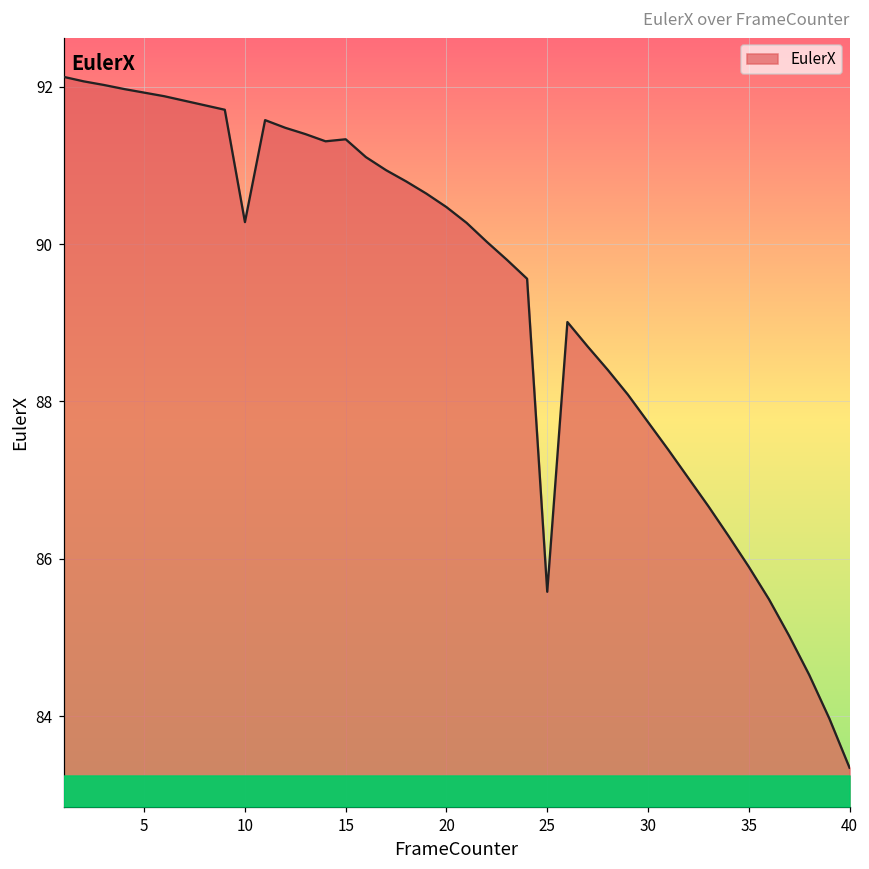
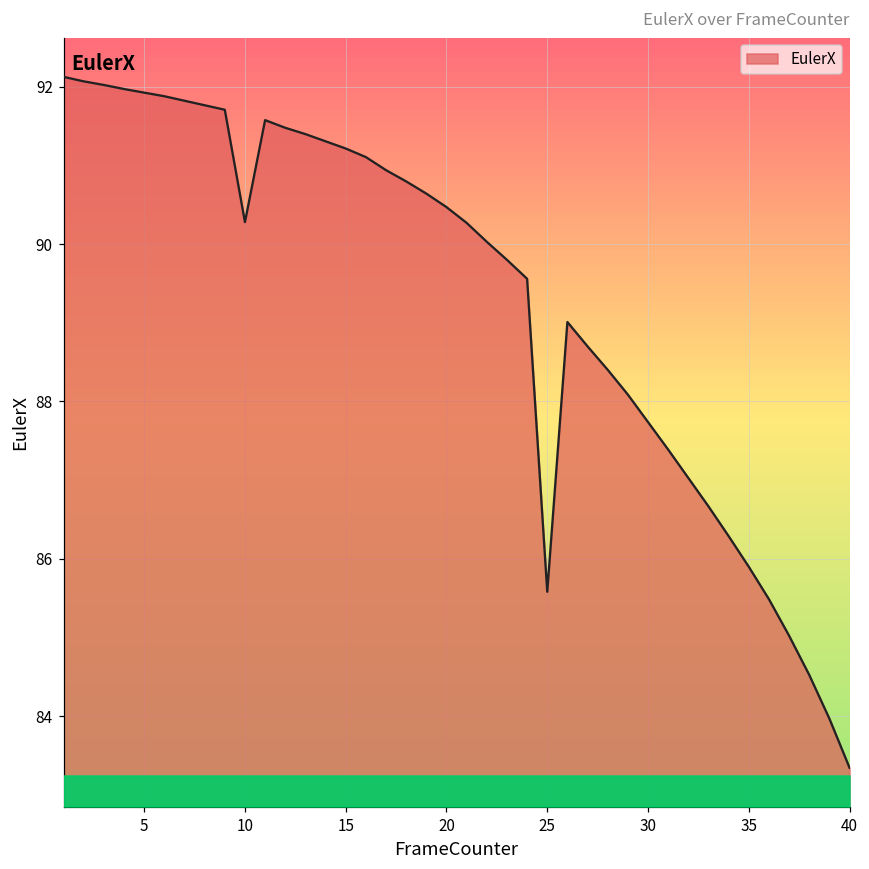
  {
    "EulerX": {
      "5": 91.9,
      "10": 90.3,
-     "15": 91.3,
+     "15": 91.2,
      "20": 90.5,
      "25": 85.6,
      "30": 87.7,
      "35": 85.9,
      "40": 83.3
    }
  }
